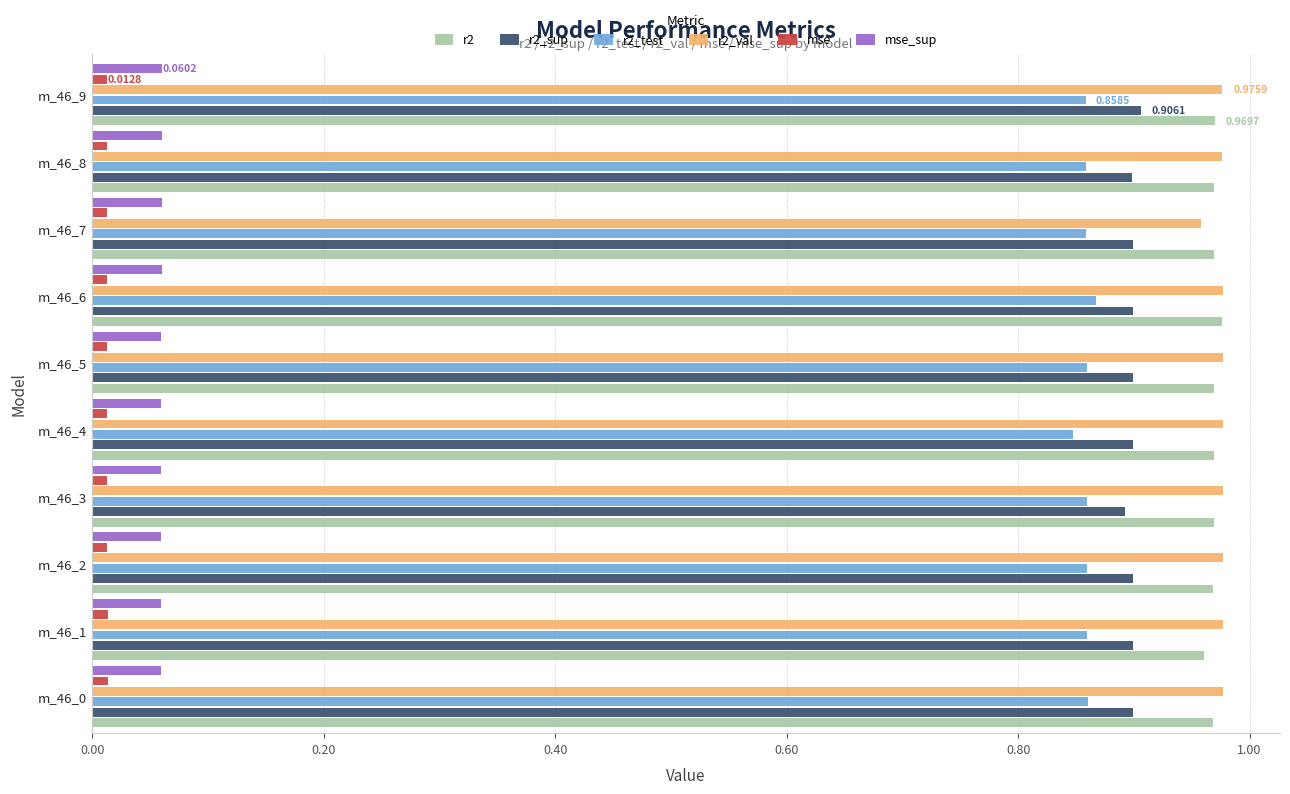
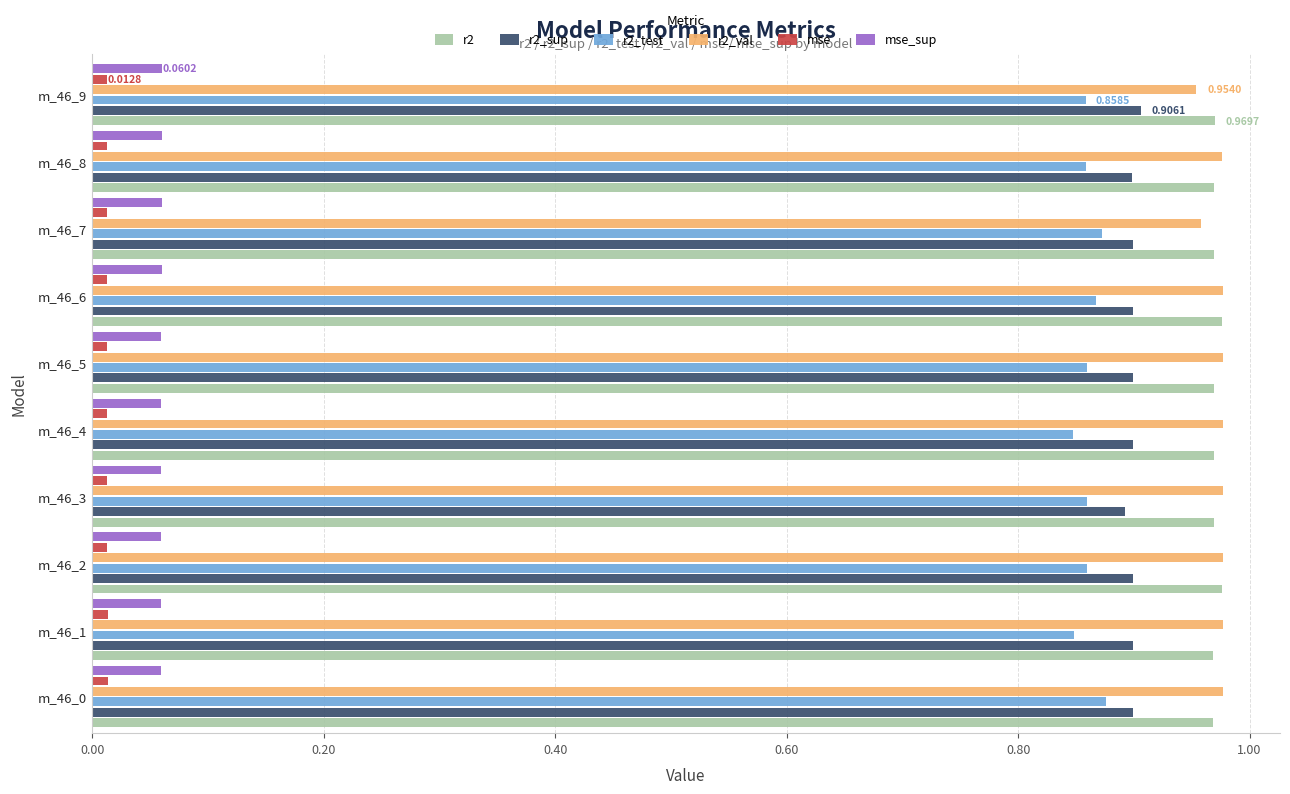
  {
    "r2": {
      "m_46_8": 0.970,
      "m_46_7": 0.969,
      "m_46_6": 0.976,
      "m_46_5": 0.969,
      "m_46_4": 0.969,
      "m_46_3": 0.969,
-     "m_46_2": 0.969,
-     "m_46_1": 0.961,
+     "m_46_2": 0.976,
+     "m_46_1": 0.969,
      "m_46_0": 0.969
    },
    "r2_sup": {
      "m_46_9": 0.9061
    },
    "r2_test": {
      "m_46_8": 0.859,
-     "m_46_7": 0.859,
+     "m_46_7": 0.873,
      "m_46_6": 0.867,
      "m_46_5": 0.859,
      "m_46_4": 0.847,
      "m_46_3": 0.860,
      "m_46_2": 0.860,
-     "m_46_1": 0.860,
-     "m_46_0": 0.860
+     "m_46_1": 0.848,
+     "m_46_0": 0.876
    },
    "r2_val": {
-     "m_46_9": 0.9759
+     "m_46_9": 0.9540
    },
    "mse": {
      "m_46_9": 0.0128
    },
    "mse_sup": {
      "m_46_9": 0.0602
    }
  }
